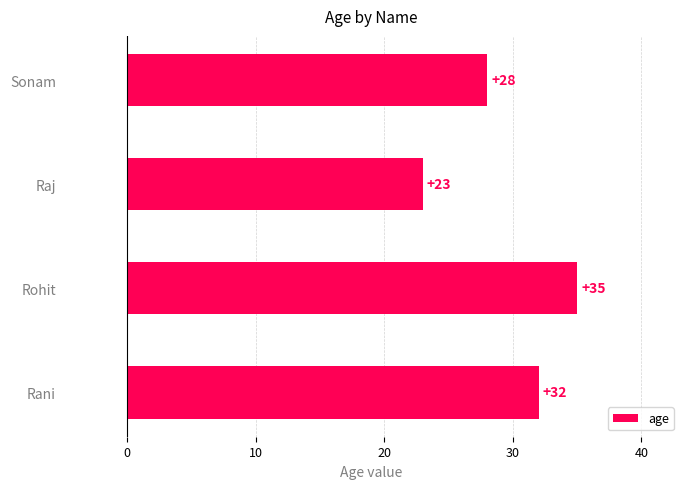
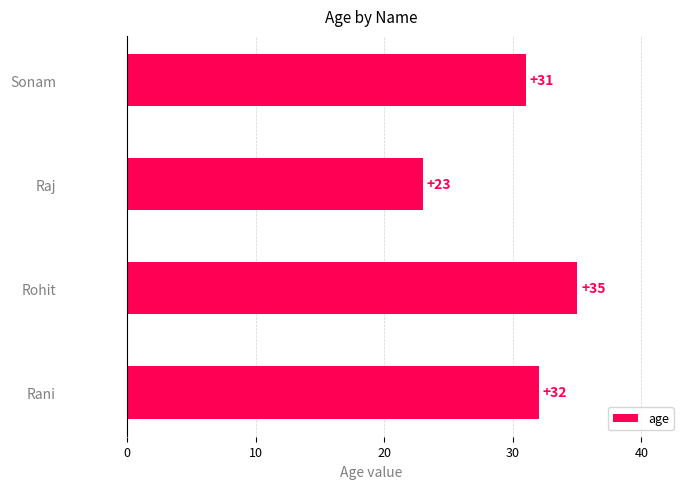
  {
-   "Sonam": "+28",
+   "Sonam": "+31",
    "Raj": "+23",
    "Rohit": "+35",
    "Rani": "+32"
  }
